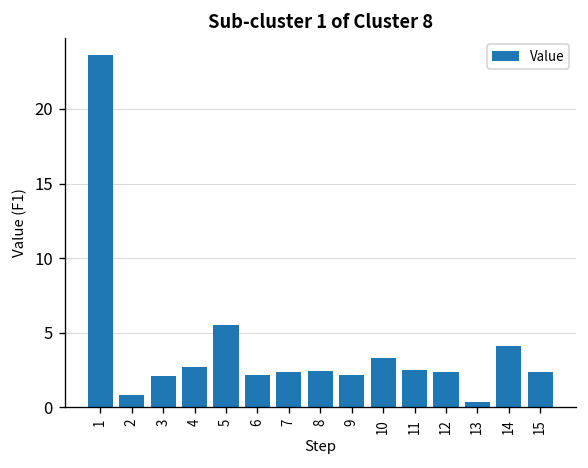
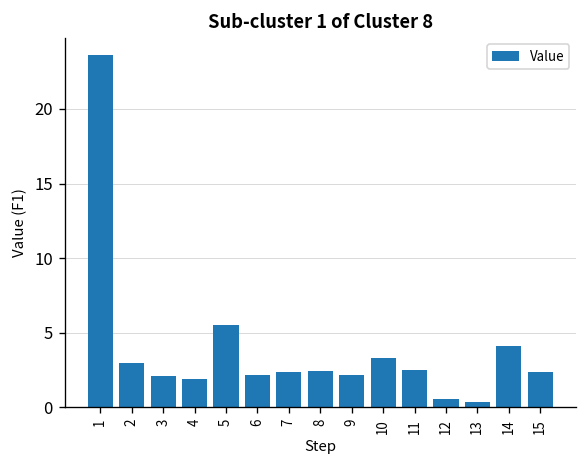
  {
    "1": 23.6,
-   "2": 0.8,
+   "2": 3.0,
    "3": 2.1,
-   "4": 2.7,
+   "4": 1.9,
    "5": 5.5,
    "6": 2.2,
    "7": 2.4,
    "8": 2.4,
    "9": 2.2,
    "10": 3.3,
    "11": 2.5,
-   "12": 2.4,
+   "12": 0.5,
    "13": 0.4,
    "14": 4.1,
    "15": 2.3
  }
